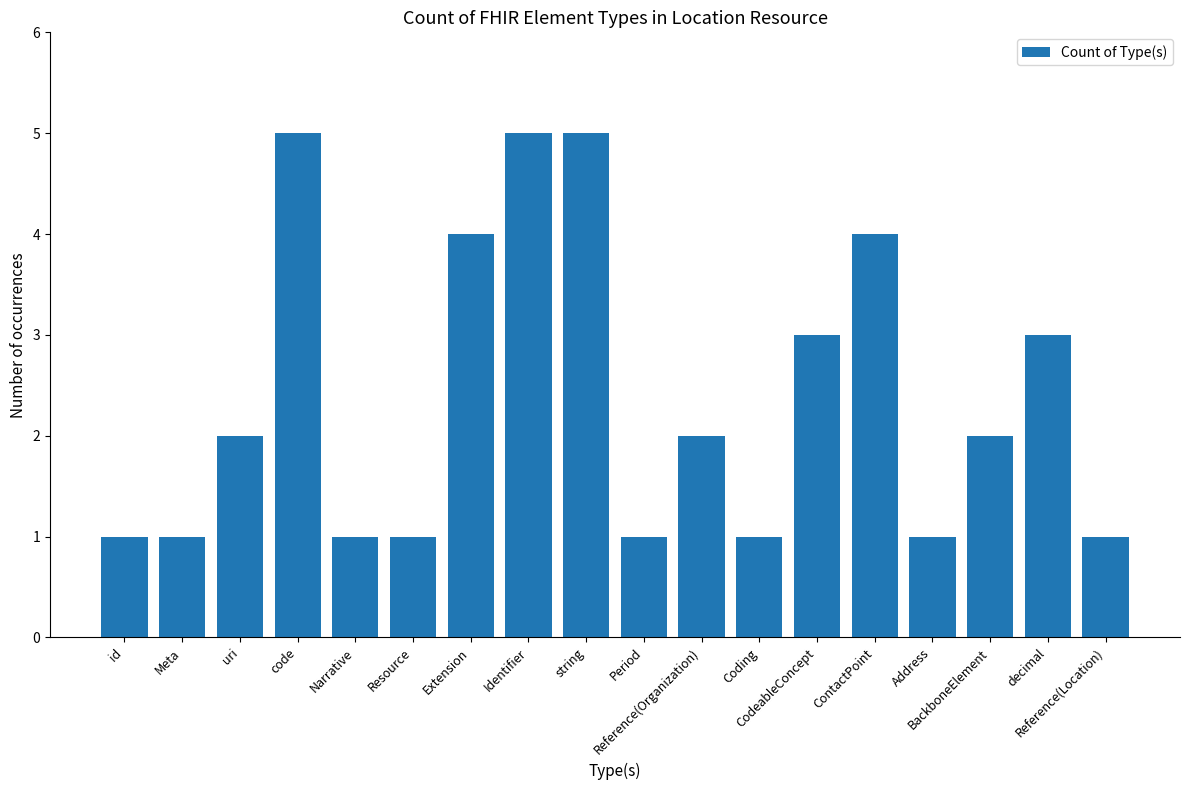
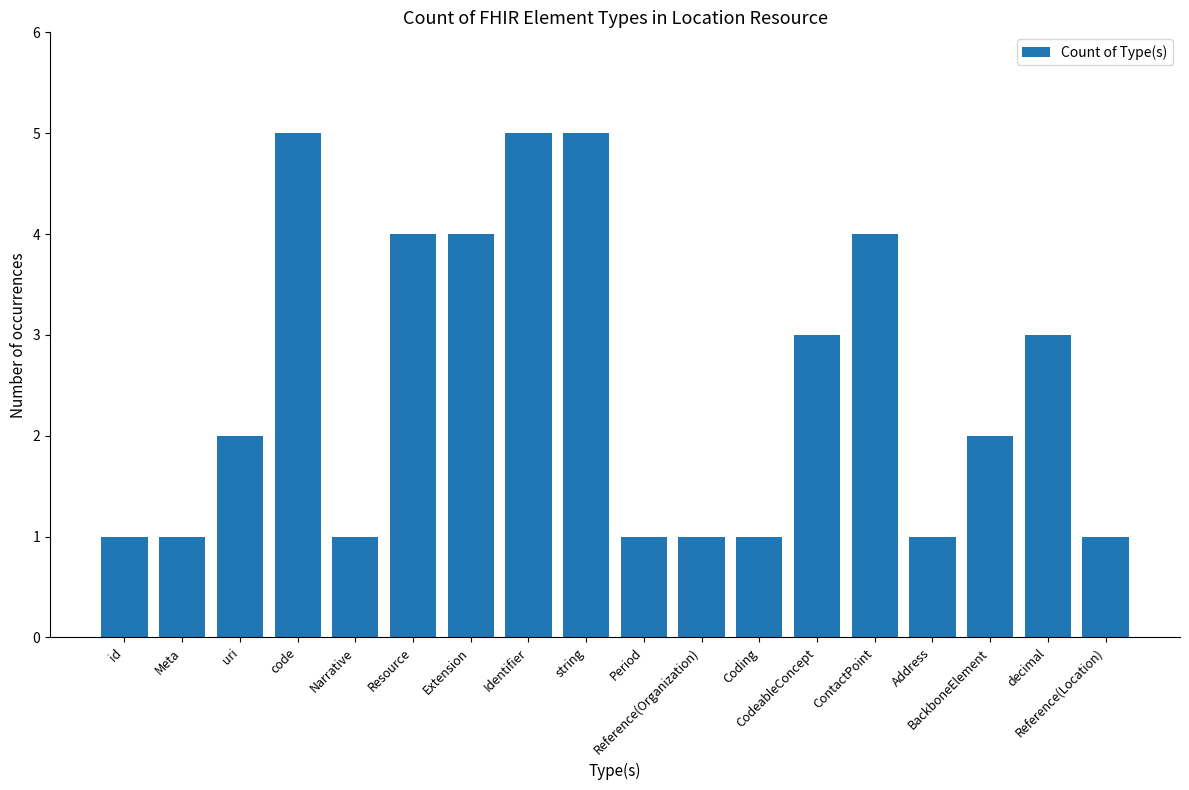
  {
    "id": 1,
    "Meta": 1,
    "uri": 2,
    "code": 5,
    "Narrative": 1,
-   "Resource": 1,
+   "Resource": 4,
    "Extension": 4,
    "Identifier": 5,
    "string": 5,
    "Period": 1,
-   "Reference(Organization)": 2,
+   "Reference(Organization)": 1,
    "Coding": 1,
    "CodeableConcept": 3,
    "ContactPoint": 4,
    "Address": 1,
    "BackboneElement": 2,
    "decimal": 3,
    "Reference(Location)": 1
  }
